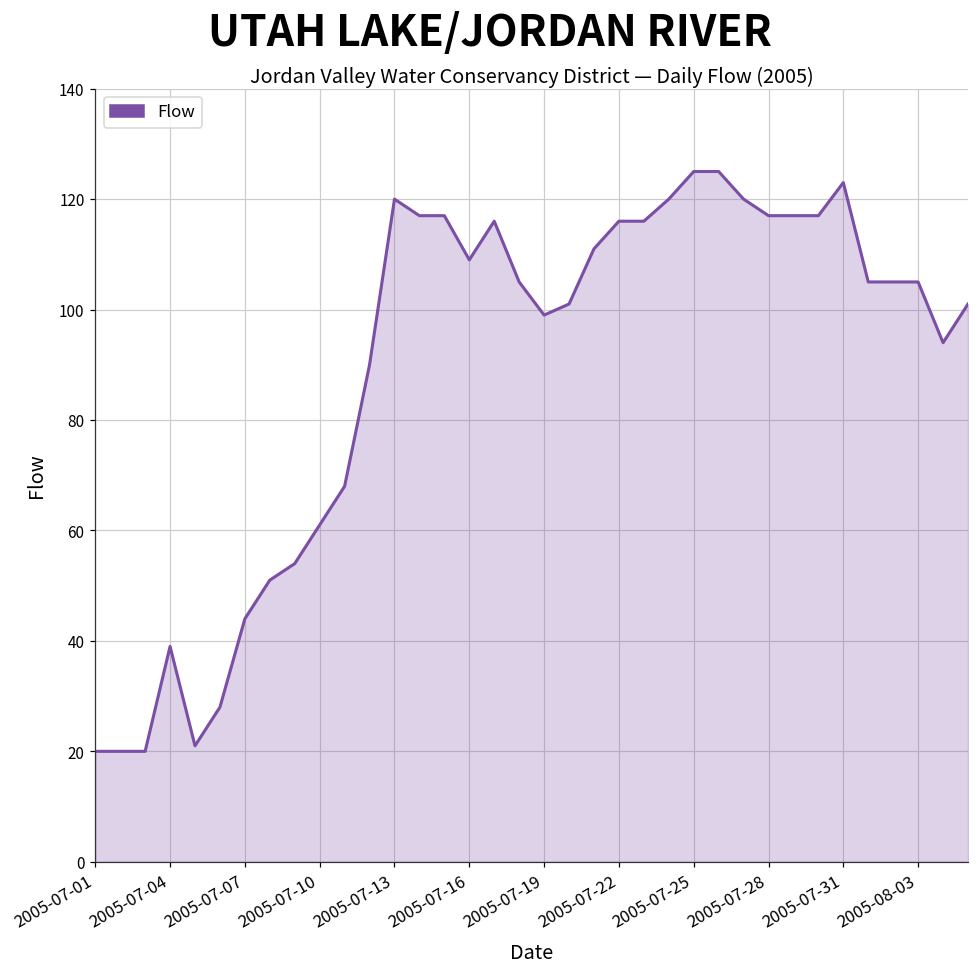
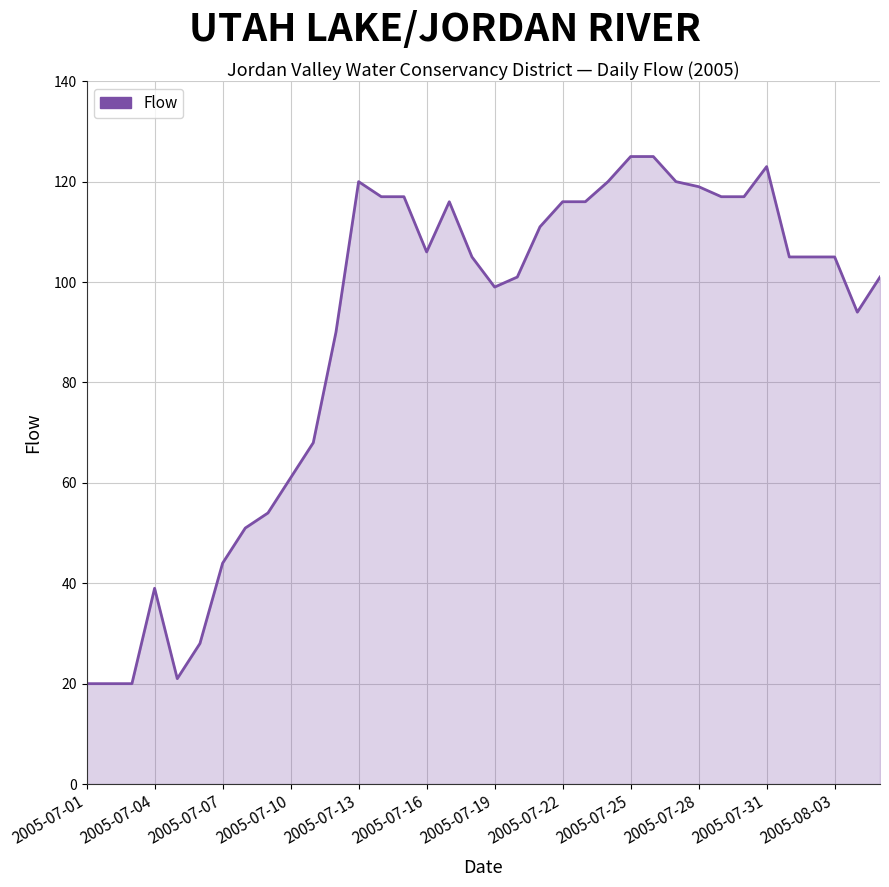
  {
    "2005-07-01": 20,
    "2005-07-04": 39,
    "2005-07-07": 44,
    "2005-07-10": 61,
    "2005-07-13": 120,
-   "2005-07-16": 109,
+   "2005-07-16": 106,
    "2005-07-19": 99,
    "2005-07-22": 116,
    "2005-07-25": 125,
-   "2005-07-28": 117,
+   "2005-07-28": 119,
    "2005-07-31": 123,
    "2005-08-03": 105
  }
